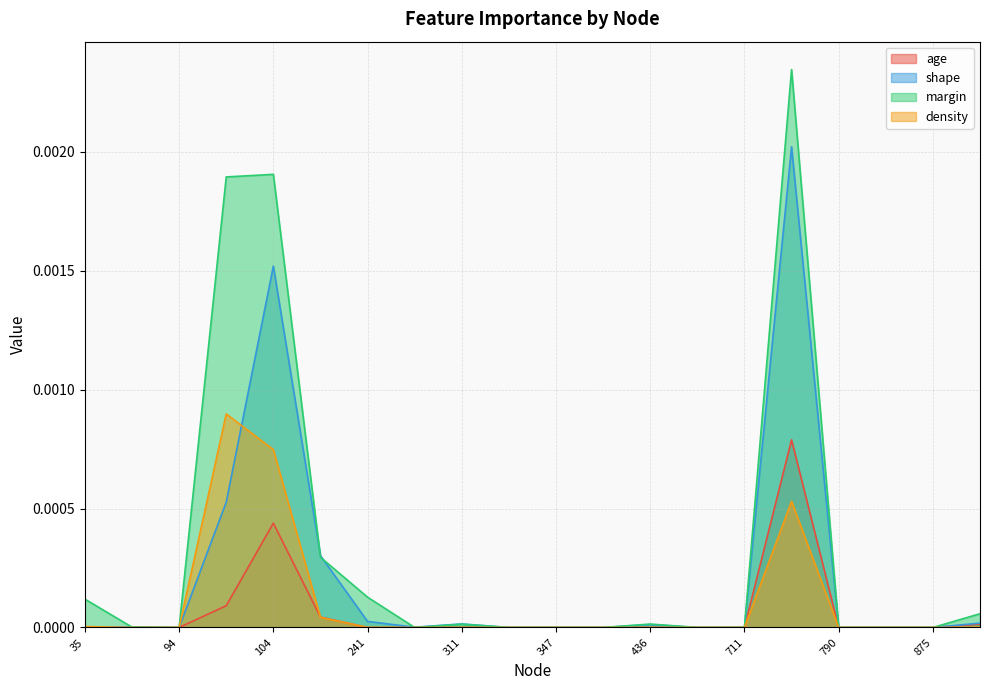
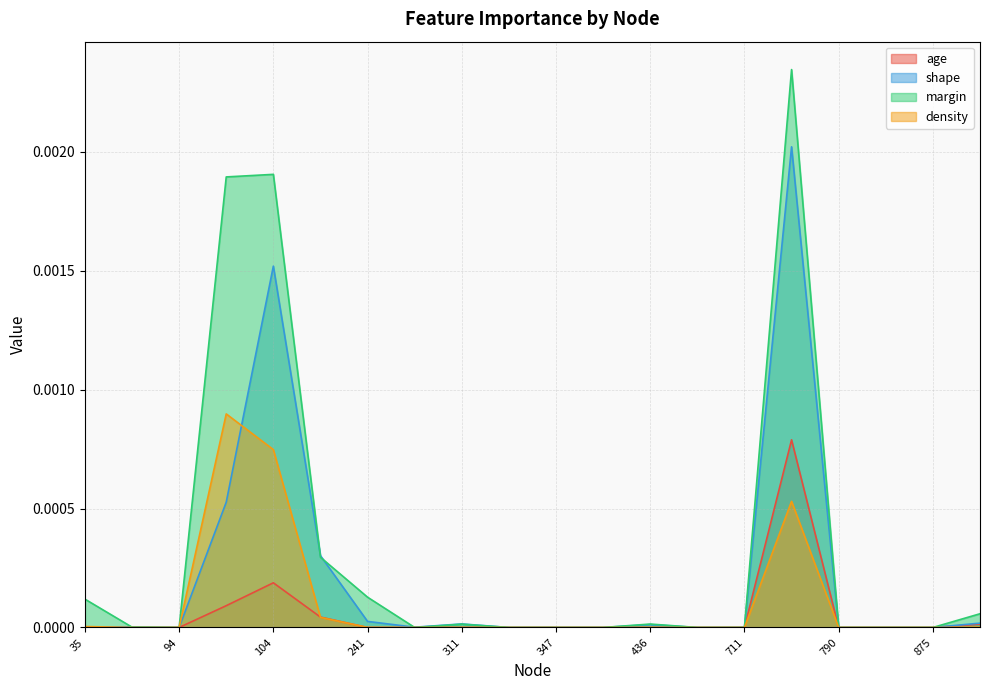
  {
    "age": {
-     "104": 0.00044
+     "104": 0.00019
    },
    "shape": {
      "104": 0.00152,
      "241": 0.00003
    },
    "margin": {
      "35": 0.00012,
      "104": 0.00190,
      "241": 0.00013
    },
    "density": {
      "104": 0.00075
    }
  }
